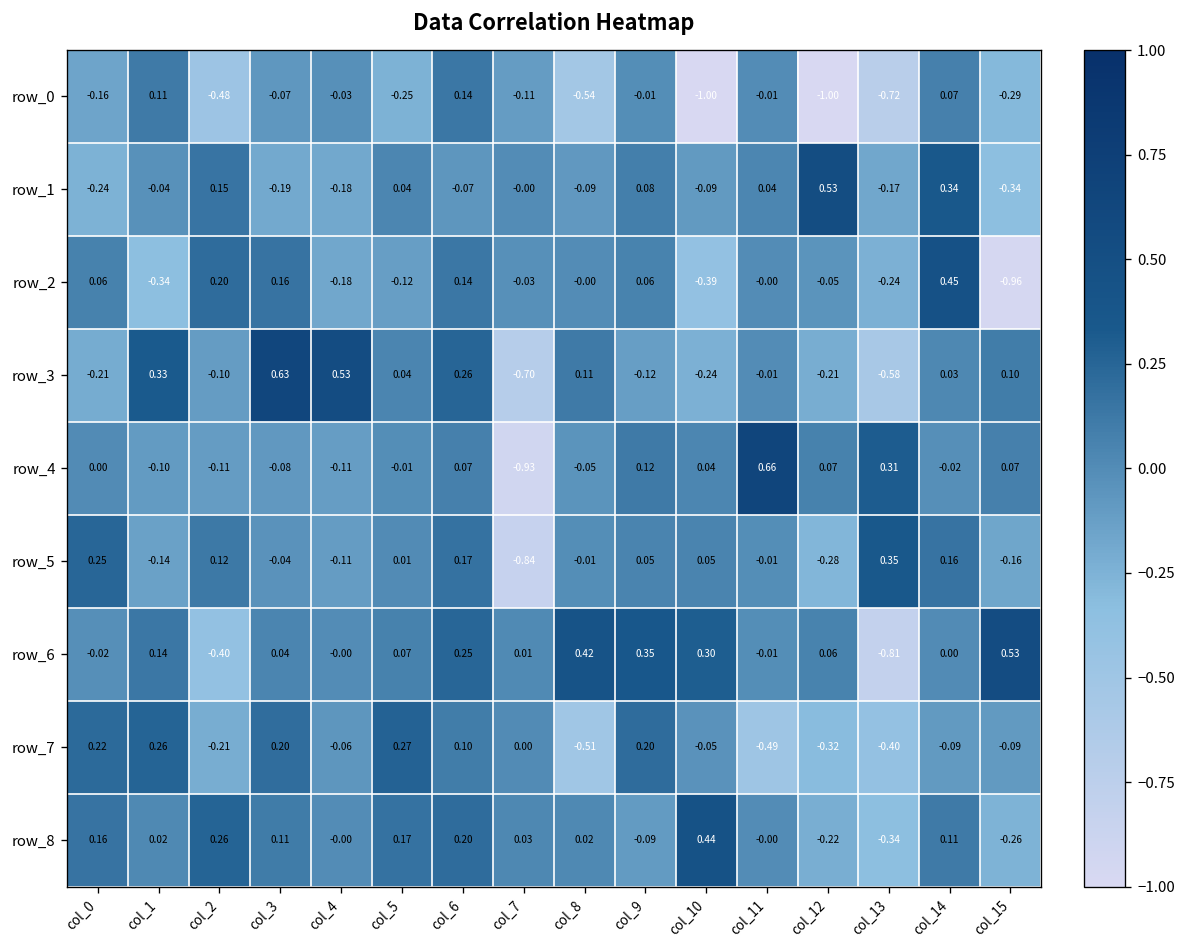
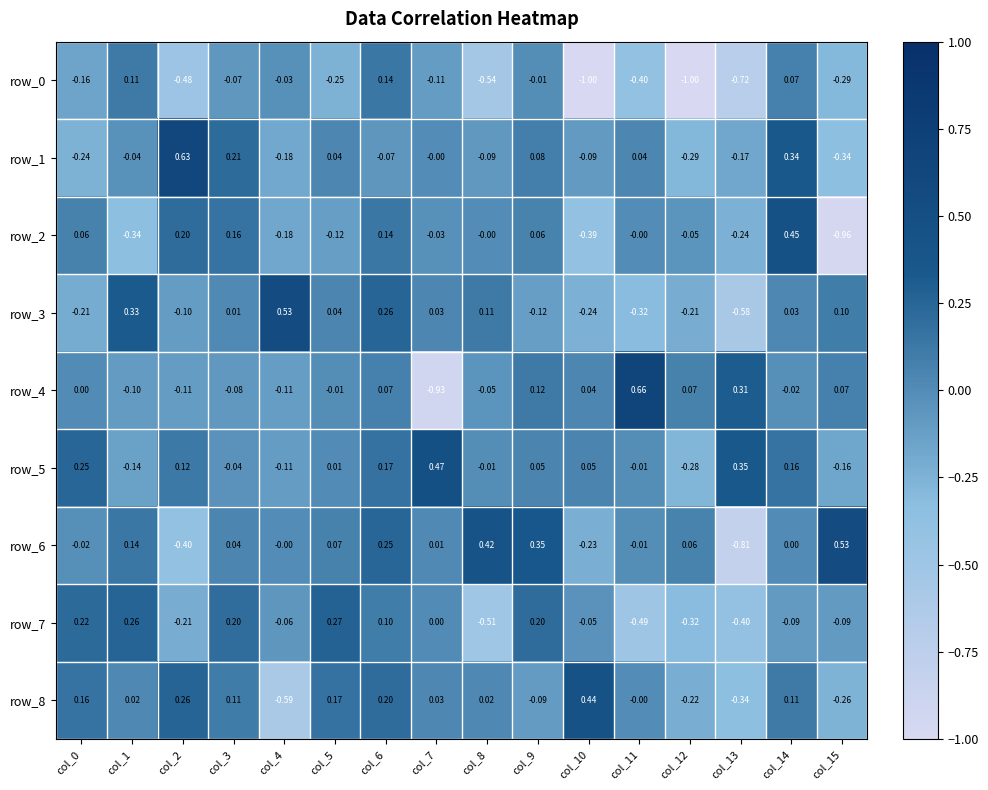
  {
    "row_0": {
      "col_0": -0.16,
      "col_1": 0.11,
      "col_2": -0.48,
      "col_3": -0.07,
      "col_4": -0.03,
      "col_5": -0.25,
      "col_6": 0.14,
      "col_7": -0.11,
      "col_8": -0.54,
      "col_9": -0.01,
-     "col_11": -0.01,
+     "col_11": -0.40,
      "col_13": -0.72,
      "col_14": 0.07,
      "col_15": -0.29
    },
    "row_1": {
      "col_0": -0.24,
      "col_1": -0.04,
-     "col_2": 0.15,
-     "col_3": -0.19,
+     "col_2": 0.63,
+     "col_3": 0.21,
      "col_4": -0.18,
      "col_5": 0.04,
      "col_6": -0.07,
      "col_7": -0.00,
      "col_8": -0.09,
      "col_9": 0.08,
      "col_10": -0.09,
      "col_11": 0.04,
-     "col_12": 0.53,
+     "col_12": -0.29,
      "col_13": -0.17,
      "col_14": 0.34,
      "col_15": -0.34
    },
    "row_2": {
      "col_0": 0.06,
      "col_1": -0.34,
      "col_2": 0.20,
      "col_3": 0.16,
      "col_4": -0.18,
      "col_5": -0.12,
      "col_6": 0.14,
      "col_7": -0.03,
      "col_8": -0.00,
      "col_9": 0.06,
      "col_10": -0.39,
      "col_11": -0.00,
      "col_12": -0.05,
      "col_13": -0.24,
      "col_14": 0.45
    },
    "row_3": {
      "col_0": -0.21,
      "col_1": 0.33,
      "col_2": -0.10,
-     "col_3": 0.63,
+     "col_3": 0.01,
      "col_4": 0.53,
      "col_5": 0.04,
      "col_6": 0.26,
-     "col_7": -0.70,
+     "col_7": 0.03,
      "col_8": 0.11,
      "col_9": -0.12,
      "col_10": -0.24,
-     "col_11": -0.01,
+     "col_11": -0.32,
      "col_12": -0.21,
      "col_13": -0.58,
      "col_14": 0.03,
      "col_15": 0.10
    },
    "row_4": {
      "col_0": 0.00,
      "col_1": -0.10,
      "col_2": -0.11,
      "col_3": -0.08,
      "col_4": -0.11,
      "col_5": -0.01,
      "col_6": 0.07,
      "col_8": -0.05,
      "col_9": 0.12,
      "col_10": 0.04,
      "col_11": 0.66,
      "col_12": 0.07,
      "col_13": 0.31,
      "col_14": -0.02,
      "col_15": 0.07
    },
    "row_5": {
      "col_0": 0.25,
      "col_1": -0.14,
      "col_2": 0.12,
      "col_3": -0.04,
      "col_4": -0.11,
      "col_5": 0.01,
      "col_6": 0.17,
-     "col_7": -0.84,
+     "col_7": 0.47,
      "col_8": -0.01,
      "col_9": 0.05,
      "col_10": 0.05,
      "col_11": -0.01,
      "col_12": -0.28,
      "col_13": 0.35,
      "col_14": 0.16,
      "col_15": -0.16
    },
    "row_6": {
      "col_0": -0.02,
      "col_1": 0.14,
      "col_2": -0.40,
      "col_3": 0.04,
      "col_4": -0.00,
      "col_5": 0.07,
      "col_6": 0.25,
      "col_7": 0.01,
      "col_8": 0.42,
      "col_9": 0.35,
-     "col_10": 0.30,
+     "col_10": -0.23,
      "col_11": -0.01,
      "col_12": 0.06,
      "col_13": -0.81,
      "col_14": 0.00,
      "col_15": 0.53
    },
    "row_7": {
      "col_0": 0.22,
      "col_1": 0.26,
      "col_2": -0.21,
      "col_3": 0.20,
      "col_4": -0.06,
      "col_5": 0.27,
      "col_6": 0.10,
      "col_7": 0.00,
      "col_8": -0.51,
      "col_9": 0.20,
      "col_10": -0.05,
      "col_11": -0.49,
      "col_12": -0.32,
      "col_13": -0.40,
      "col_14": -0.09,
      "col_15": -0.09
    },
    "row_8": {
      "col_0": 0.16,
      "col_1": 0.02,
      "col_2": 0.26,
      "col_3": 0.11,
-     "col_4": -0.00,
+     "col_4": -0.59,
      "col_5": 0.17,
      "col_6": 0.20,
      "col_7": 0.03,
      "col_8": 0.02,
      "col_9": -0.09,
      "col_10": 0.44,
      "col_11": -0.00,
      "col_12": -0.22,
      "col_13": -0.34,
      "col_14": 0.11,
      "col_15": -0.26
    }
  }
